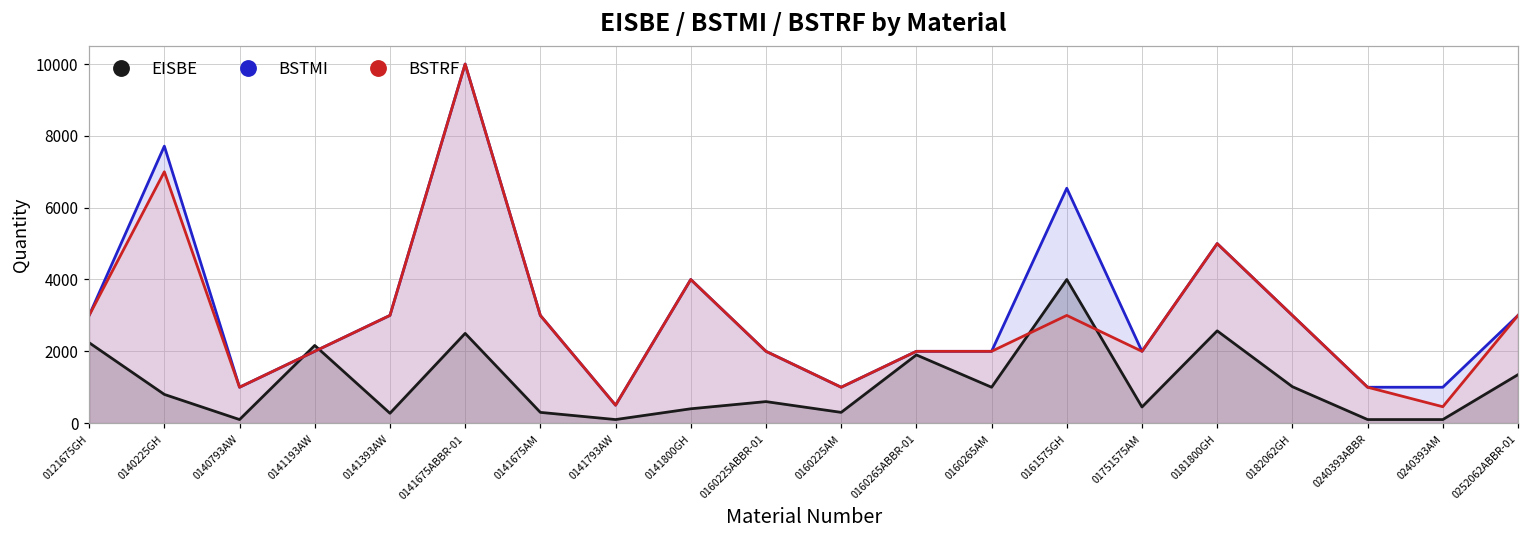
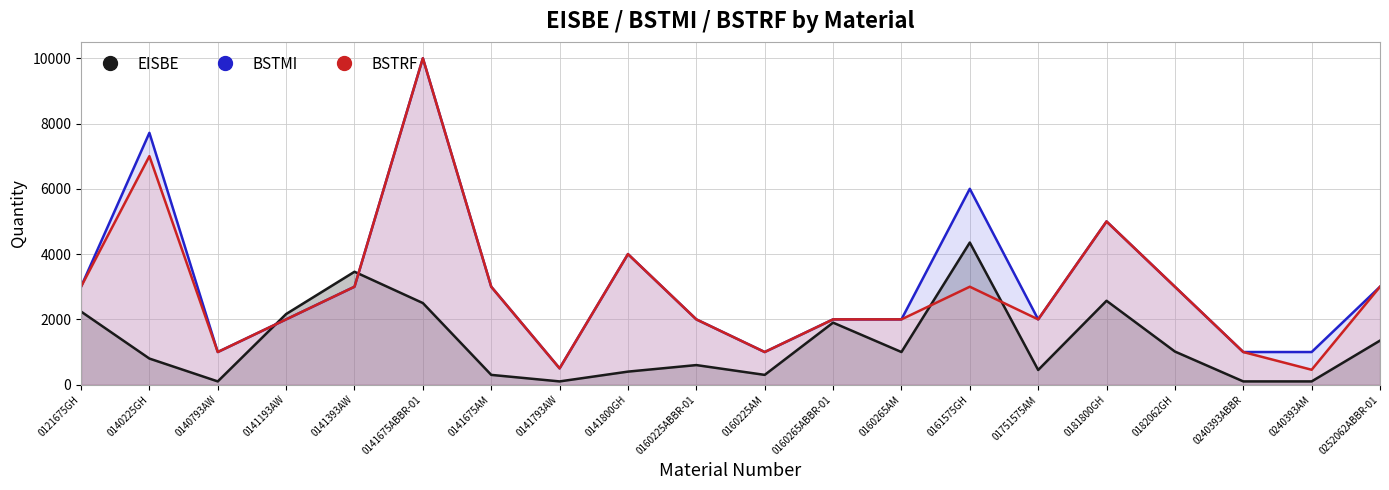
  {
    "EISBE": {
      "0121675GH": 2200,
      "0140225GH": 800,
      "0140793AW": 100,
      "0141193AW": 2200,
-     "0141393AW": 300,
+     "0141393AW": 3500,
      "0141675ABBR-01": 2500,
      "0141675AM": 300,
      "0141793AW": 100,
      "0141800GH": 400,
      "0160225ABBR-01": 600,
      "0160225AM": 300,
      "0160265ABBR-01": 1900,
      "0160265AM": 1000,
-     "0161575GH": 4000,
+     "0161575GH": 4400,
      "01751575AM": 500,
      "0181800GH": 2600,
      "0182062GH": 1000,
      "0240393ABBR": 100,
      "0240393AM": 100,
      "0252062ABBR-01": 1400
    },
    "BSTMI": {
      "0140225GH": 7700,
-     "0161575GH": 6500,
+     "0161575GH": 6000,
      "0240393AM": 1000
    },
    "BSTRF": {
      "0140225GH": 7000,
      "0161575GH": 3000,
      "0240393AM": 500
    }
  }
